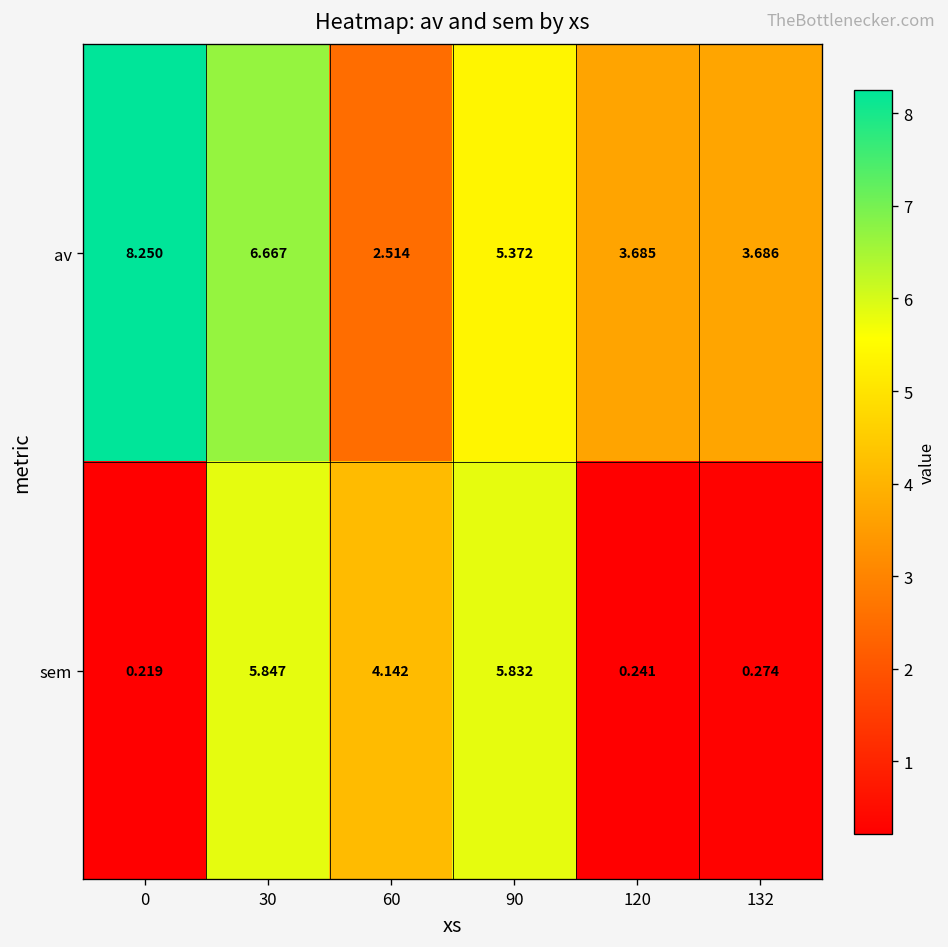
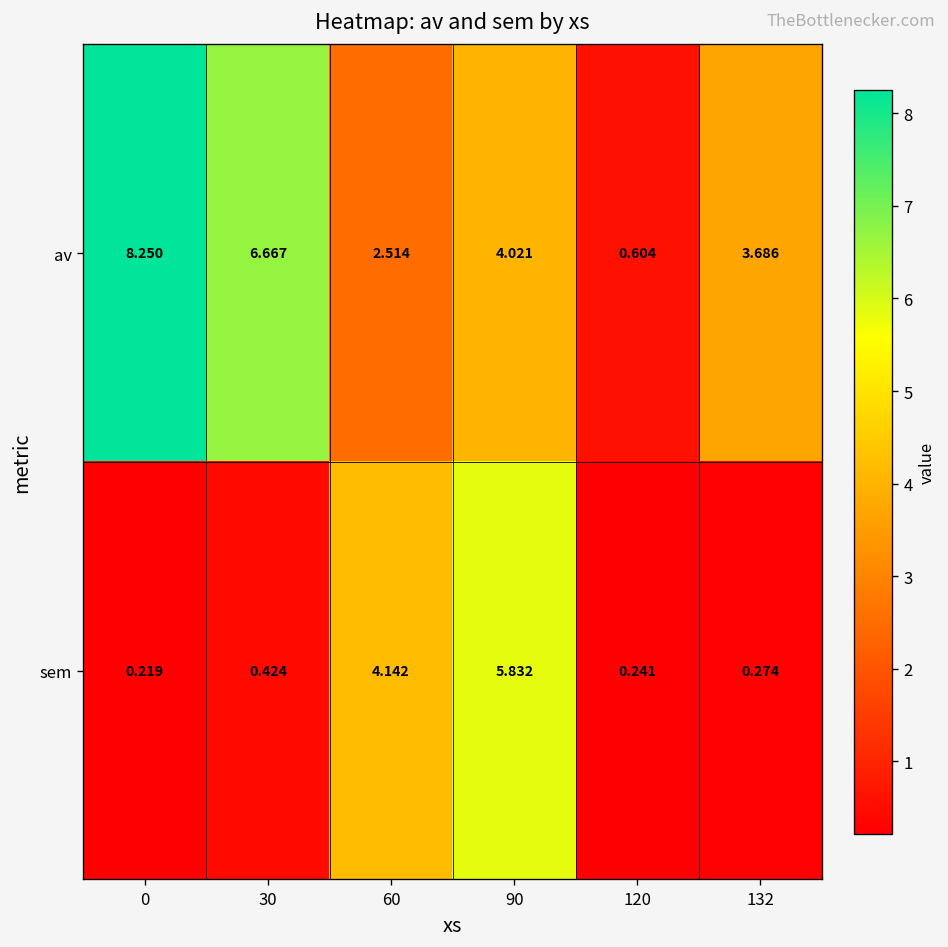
  {
    "av": {
      "0": 8.250,
      "30": 6.667,
      "60": 2.514,
-     "90": 5.372,
-     "120": 3.685,
+     "90": 4.021,
+     "120": 0.604,
      "132": 3.686
    },
    "sem": {
      "0": 0.219,
-     "30": 5.847,
+     "30": 0.424,
      "60": 4.142,
      "90": 5.832,
      "120": 0.241,
      "132": 0.274
    }
  }
